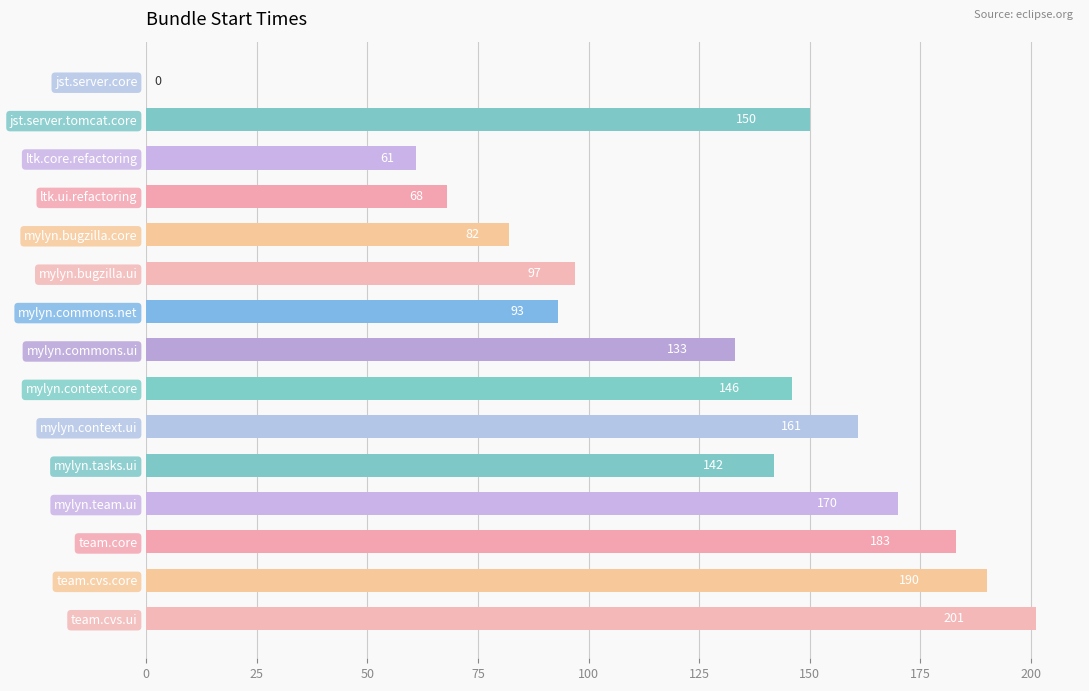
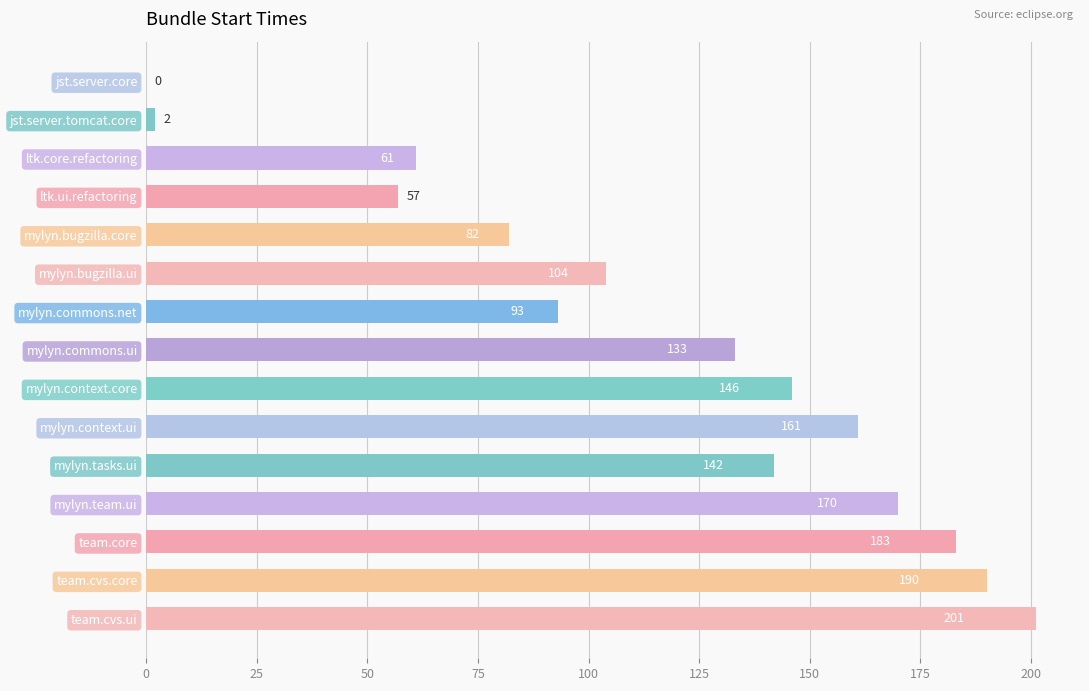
  {
    "jst.server.core": 0,
-   "jst.server.tomcat.core": 150,
+   "jst.server.tomcat.core": 2,
    "ltk.core.refactoring": 61,
-   "ltk.ui.refactoring": 68,
+   "ltk.ui.refactoring": 57,
    "mylyn.bugzilla.core": 82,
-   "mylyn.bugzilla.ui": 97,
+   "mylyn.bugzilla.ui": 104,
    "mylyn.commons.net": 93,
    "mylyn.commons.ui": 133,
    "mylyn.context.core": 146,
    "mylyn.context.ui": 161,
    "mylyn.tasks.ui": 142,
    "mylyn.team.ui": 170,
    "team.core": 183,
    "team.cvs.core": 190,
    "team.cvs.ui": 201
  }
